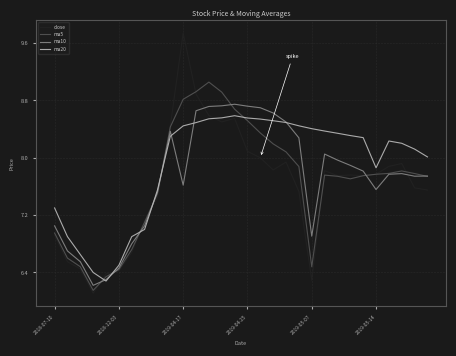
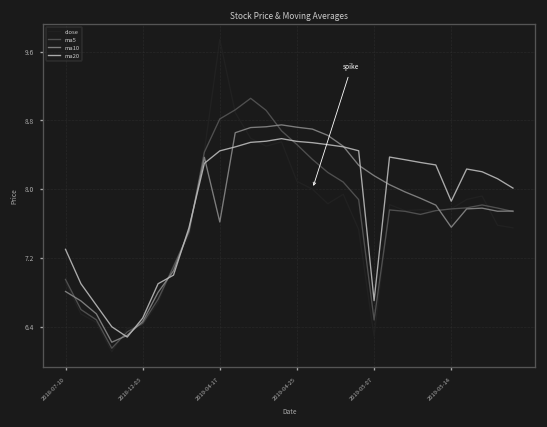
  {
    "close": {
      "2019-04-17": 9.7,
      "2019-04-25": 8.1,
      "2019-05-07": 6.3
    },
    "ma5": {
      "2019-04-17": 8.8,
      "2019-04-25": 8.5,
      "2019-05-07": 6.5
    },
    "ma10": {
-     "2018-07-10": 7.1,
+     "2018-07-10": 6.8,
      "2019-04-17": 7.6,
      "2019-04-25": 8.7,
-     "2019-05-07": 6.9,
+     "2019-05-07": 8.2,
      "2019-05-14": 7.6
    },
    "ma20": {
      "2018-07-10": 7.3,
      "2018-12-03": 6.5,
      "2019-04-17": 8.4,
      "2019-04-25": 8.6,
-     "2019-05-07": 8.4,
+     "2019-05-07": 6.7,
      "2019-05-14": 7.9
    }
  }
